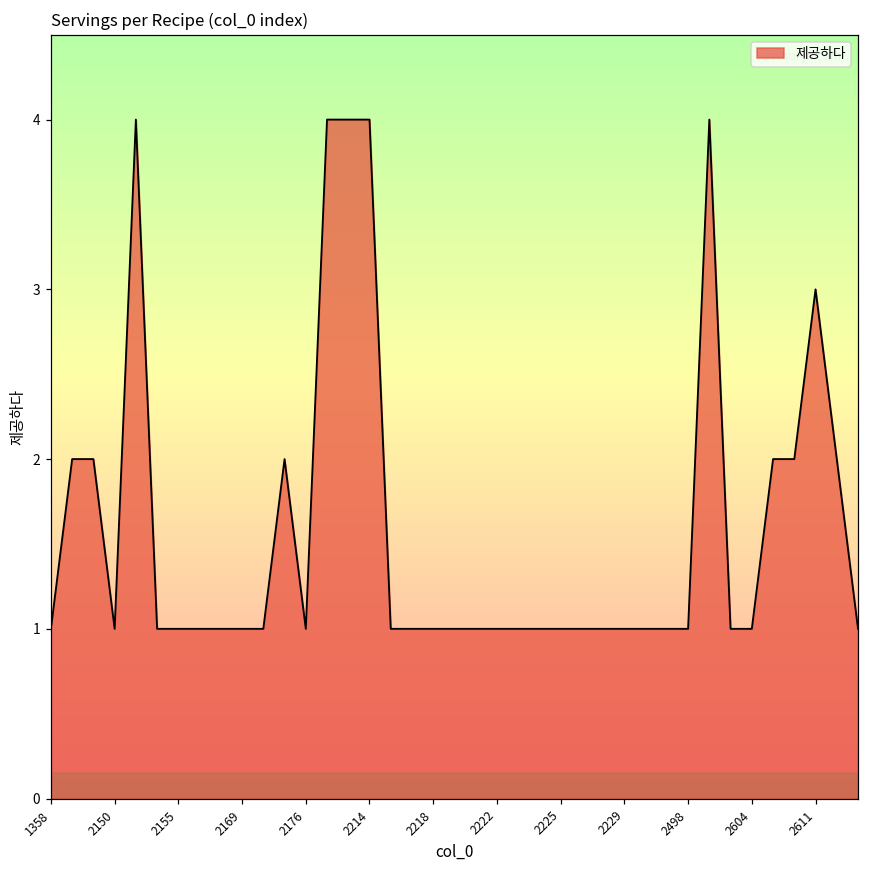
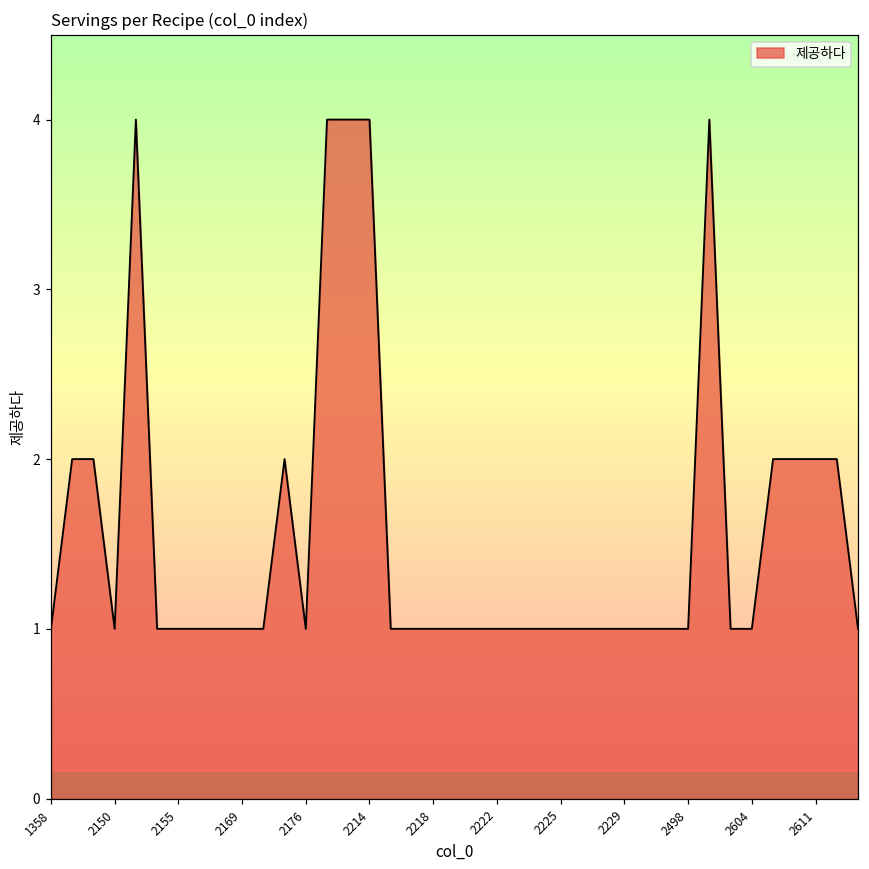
  {
    "1358": 1,
    "2150": 1,
    "2155": 1,
    "2169": 1,
    "2176": 1,
    "2214": 4,
    "2218": 1,
    "2222": 1,
    "2225": 1,
    "2229": 1,
    "2498": 1,
    "2604": 1,
-   "2611": 3
+   "2611": 2
  }
